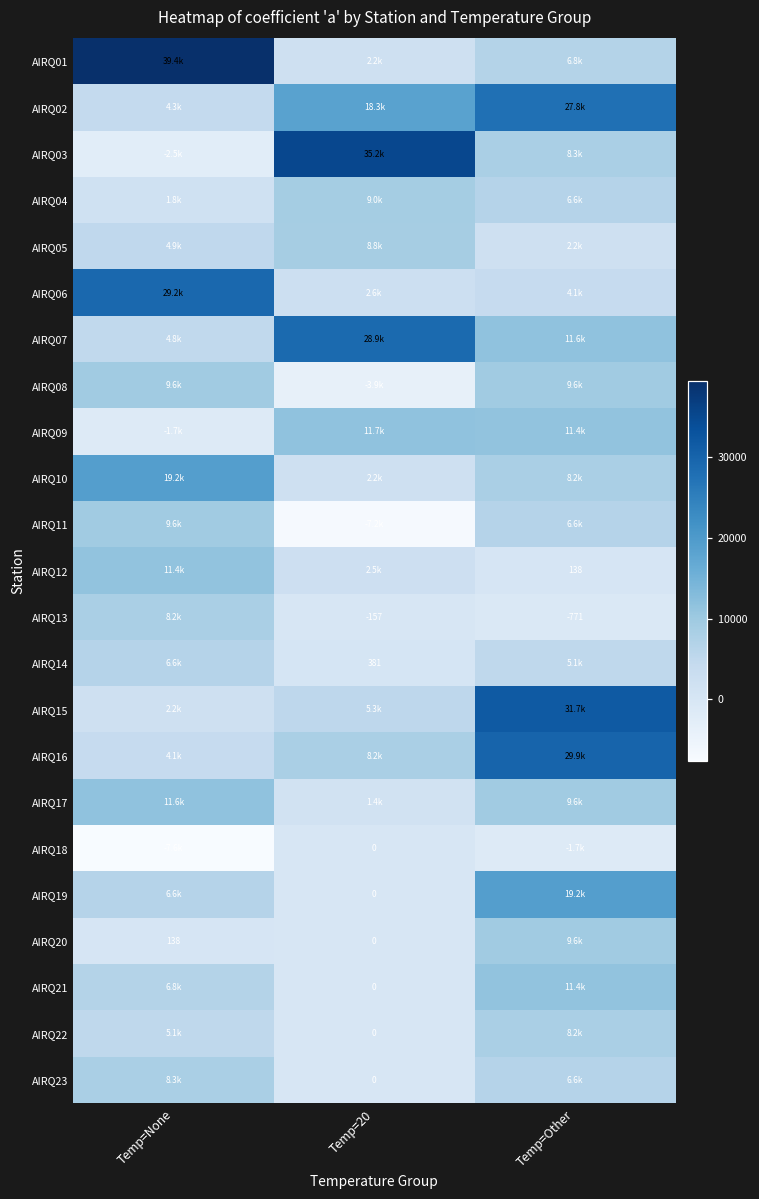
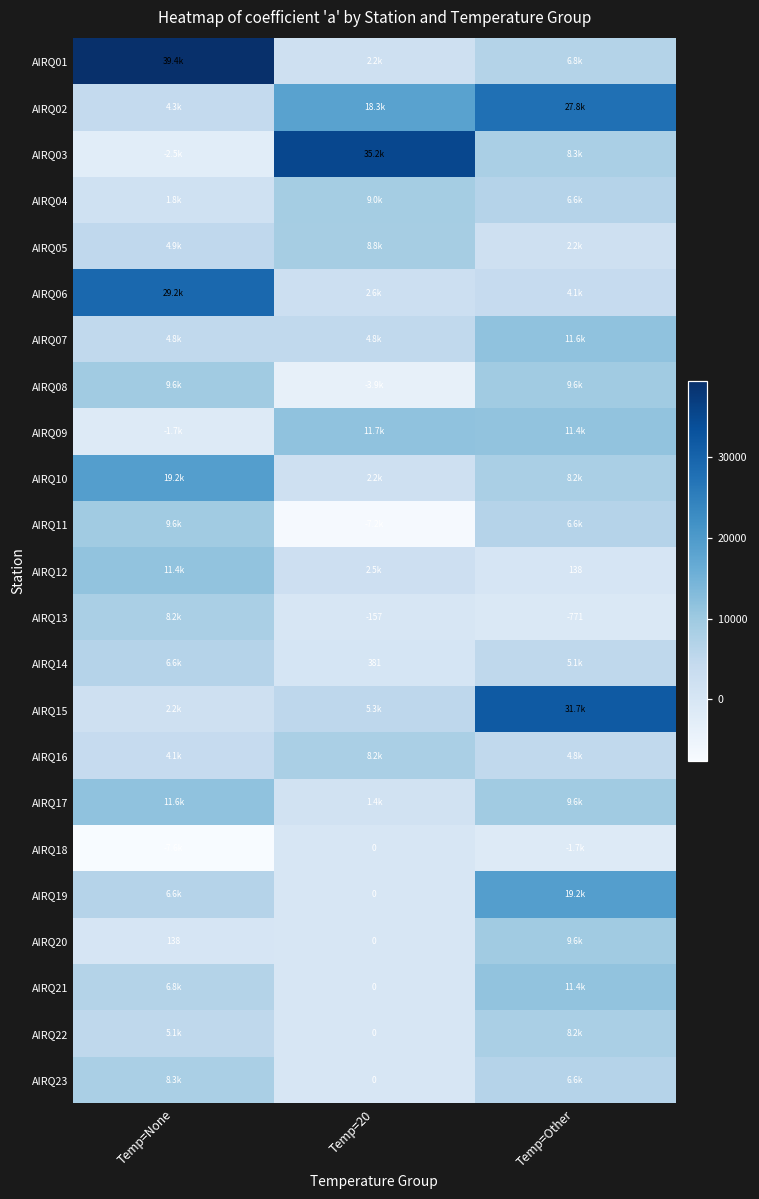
  {
    "AIRQ01": {
      "Temp=None": "39.4k",
      "Temp=20": "2.2k",
      "Temp=Other": "6.8k"
    },
    "AIRQ02": {
      "Temp=None": "4.3k",
      "Temp=20": "18.3k",
      "Temp=Other": "27.8k"
    },
    "AIRQ03": {
      "Temp=20": "35.2k",
      "Temp=Other": "8.3k"
    },
    "AIRQ04": {
      "Temp=20": "9.0k",
      "Temp=Other": "6.6k"
    },
    "AIRQ05": {
      "Temp=None": "4.9k",
      "Temp=20": "8.8k",
      "Temp=Other": "2.2k"
    },
    "AIRQ06": {
      "Temp=None": "29.2k",
      "Temp=20": "2.6k",
      "Temp=Other": "4.1k"
    },
    "AIRQ07": {
      "Temp=None": "4.8k",
-     "Temp=20": "28.9k",
+     "Temp=20": "4.8k",
      "Temp=Other": "11.6k"
    },
    "AIRQ08": {
      "Temp=None": "9.6k",
      "Temp=Other": "9.6k"
    },
    "AIRQ09": {
      "Temp=20": "11.7k",
      "Temp=Other": "11.4k"
    },
    "AIRQ10": {
      "Temp=None": "19.2k",
      "Temp=20": "2.2k",
      "Temp=Other": "8.2k"
    },
    "AIRQ11": {
      "Temp=None": "9.6k",
      "Temp=Other": "6.6k"
    },
    "AIRQ12": {
      "Temp=None": "11.4k",
      "Temp=20": "2.5k"
    },
    "AIRQ13": {
      "Temp=None": "8.2k"
    },
    "AIRQ14": {
      "Temp=None": "6.6k",
      "Temp=Other": "5.1k"
    },
    "AIRQ15": {
      "Temp=None": "2.2k",
      "Temp=20": "5.3k",
      "Temp=Other": "31.7k"
    },
    "AIRQ16": {
      "Temp=None": "4.1k",
      "Temp=20": "8.2k",
-     "Temp=Other": "29.9k"
+     "Temp=Other": "4.8k"
    },
    "AIRQ17": {
      "Temp=None": "11.6k",
      "Temp=Other": "9.6k"
    },
    "AIRQ19": {
      "Temp=None": "6.6k",
      "Temp=Other": "19.2k"
    },
    "AIRQ20": {
      "Temp=Other": "9.6k"
    },
    "AIRQ21": {
      "Temp=None": "6.8k",
      "Temp=Other": "11.4k"
    },
    "AIRQ22": {
      "Temp=None": "5.1k",
      "Temp=Other": "8.2k"
    },
    "AIRQ23": {
      "Temp=None": "8.3k",
      "Temp=Other": "6.6k"
    }
  }
